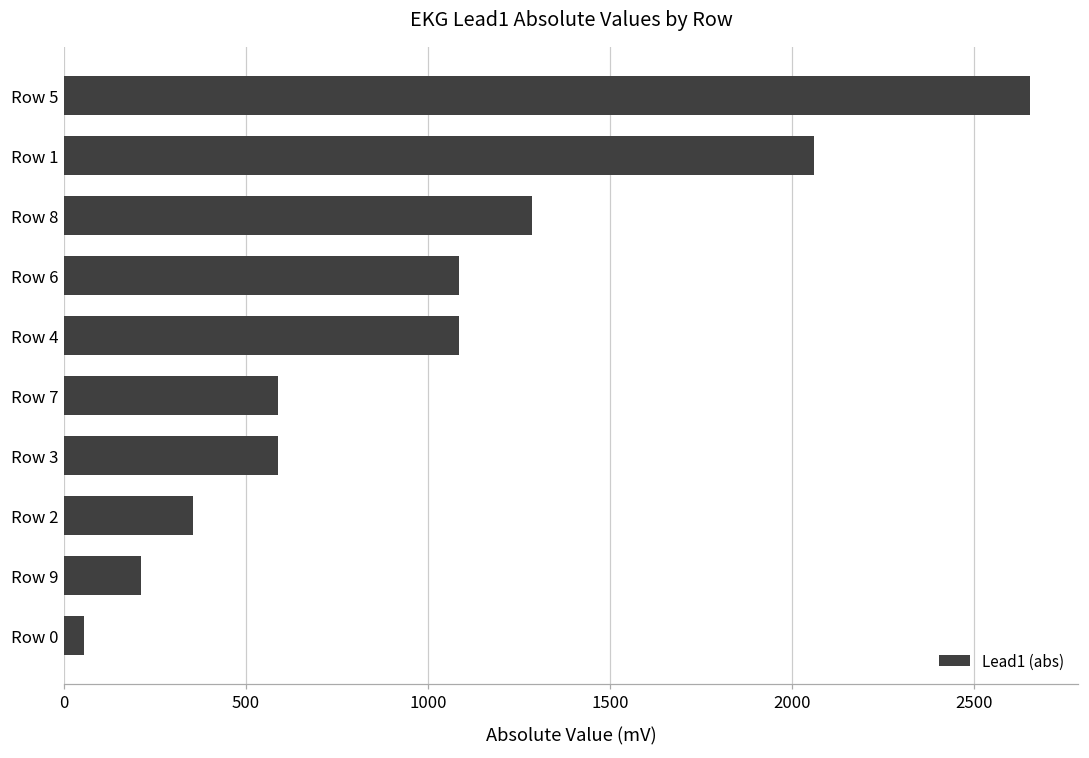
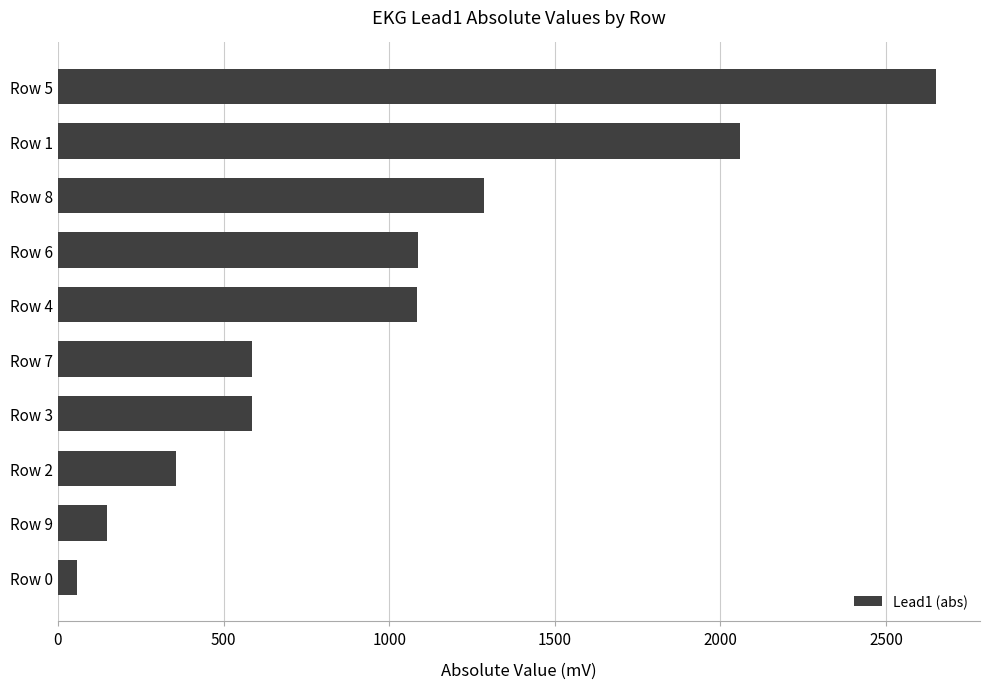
  {
    "Row 5": 2650,
    "Row 1": 2060,
    "Row 8": 1290,
    "Row 6": 1090,
    "Row 4": 1080,
    "Row 7": 590,
    "Row 3": 590,
    "Row 2": 360,
-   "Row 9": 210,
+   "Row 9": 150,
    "Row 0": 60
  }
